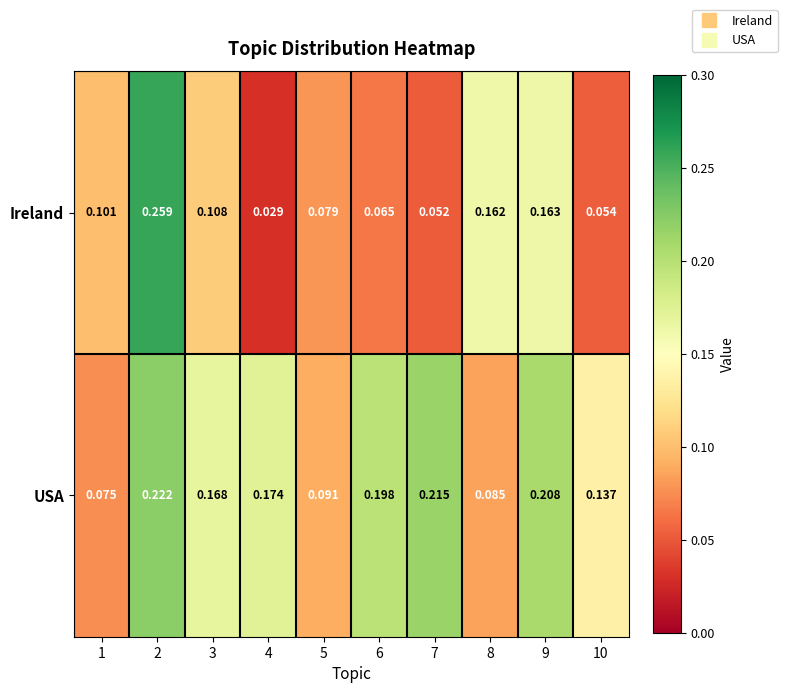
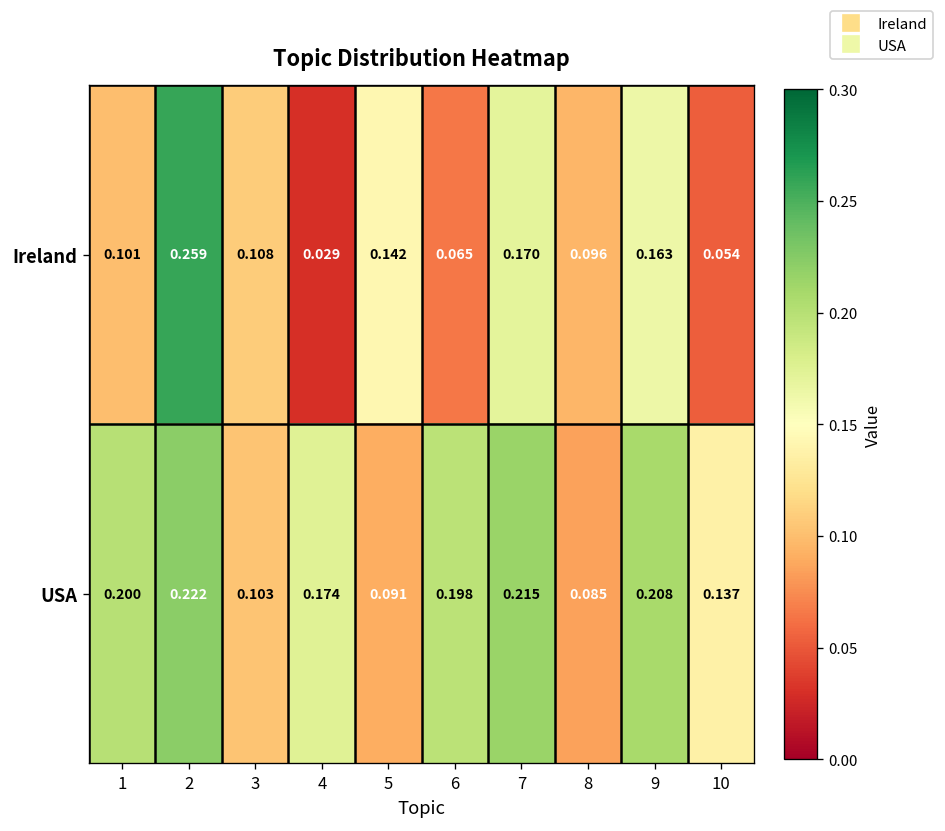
  {
    "Ireland": {
      "1": 0.101,
      "2": 0.259,
      "3": 0.108,
      "4": 0.029,
-     "5": 0.079,
+     "5": 0.142,
      "6": 0.065,
-     "7": 0.052,
-     "8": 0.162,
+     "7": 0.170,
+     "8": 0.096,
      "9": 0.163,
      "10": 0.054
    },
    "USA": {
-     "1": 0.075,
+     "1": 0.200,
      "2": 0.222,
-     "3": 0.168,
+     "3": 0.103,
      "4": 0.174,
      "5": 0.091,
      "6": 0.198,
      "7": 0.215,
      "8": 0.085,
      "9": 0.208,
      "10": 0.137
    }
  }
